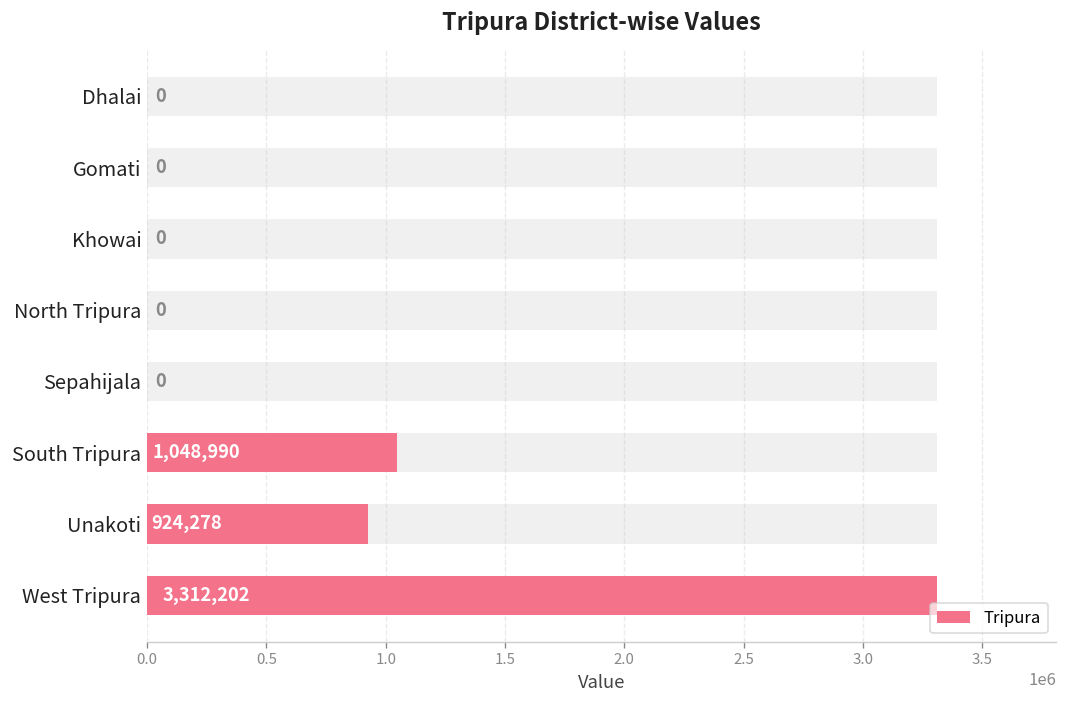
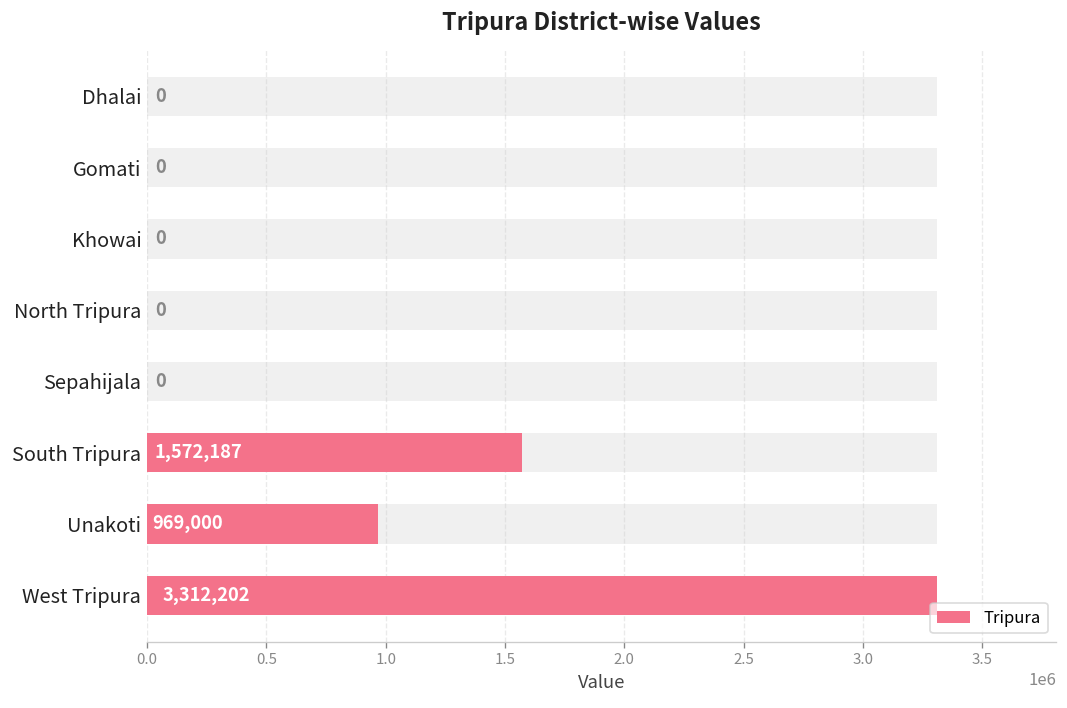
  {
    "Tripura": {
      "Dhalai": "0",
      "Gomati": "0",
      "Khowai": "0",
      "North Tripura": "0",
      "Sepahijala": "0",
-     "South Tripura": "1,048,990",
-     "Unakoti": "924,278",
+     "South Tripura": "1,572,187",
+     "Unakoti": "969,000",
      "West Tripura": "3,312,202"
    }
  }
